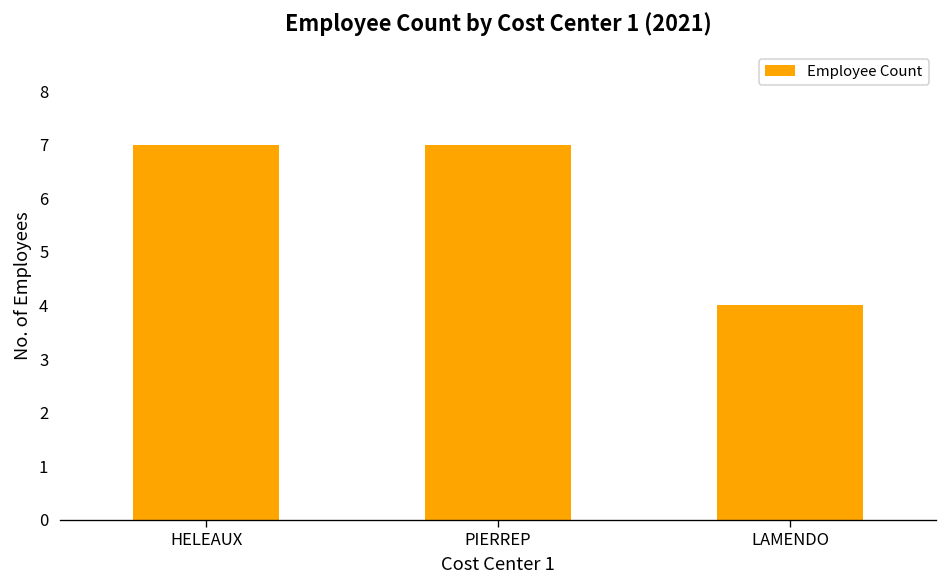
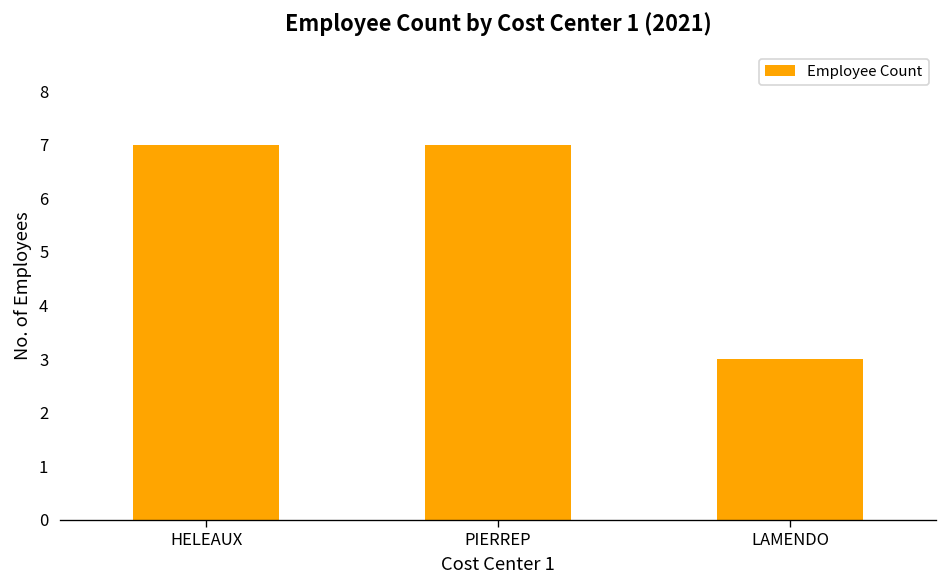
  {
    "HELEAUX": 7,
    "PIERREP": 7,
-   "LAMENDO": 4
+   "LAMENDO": 3
  }
